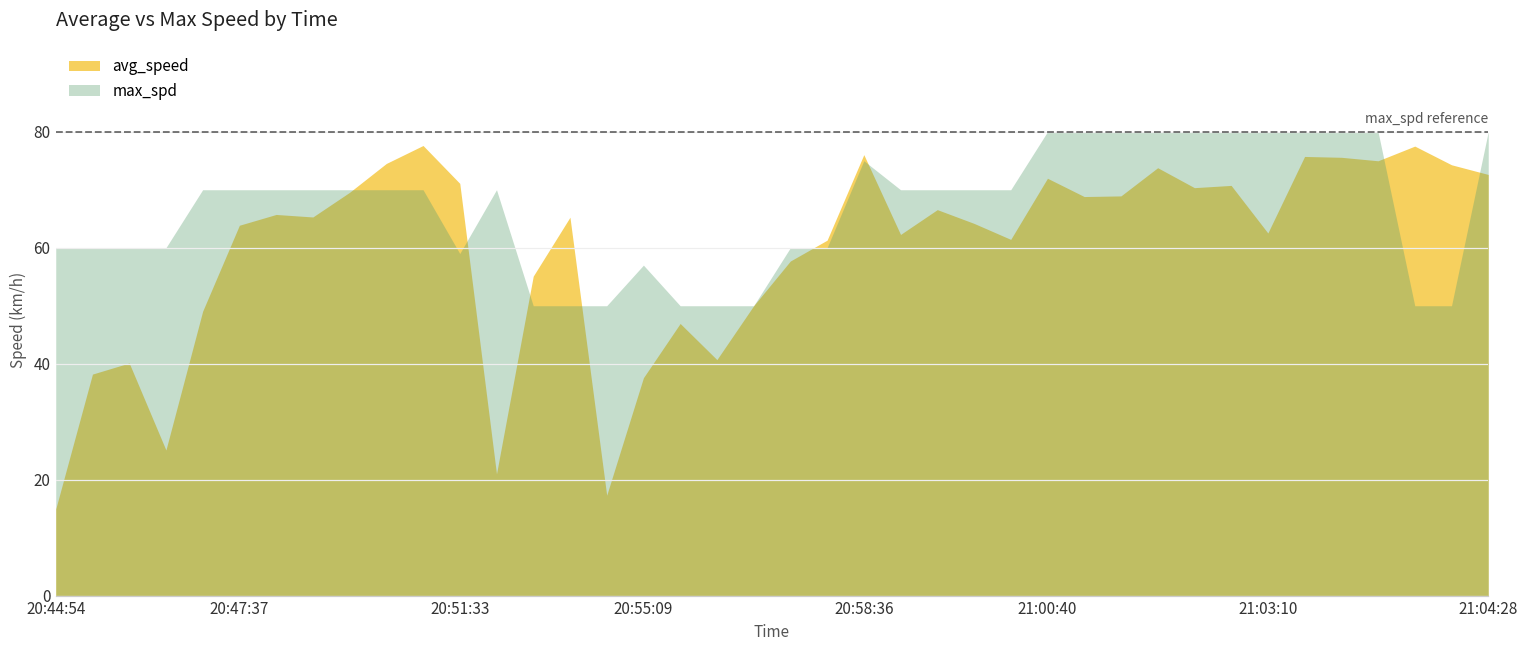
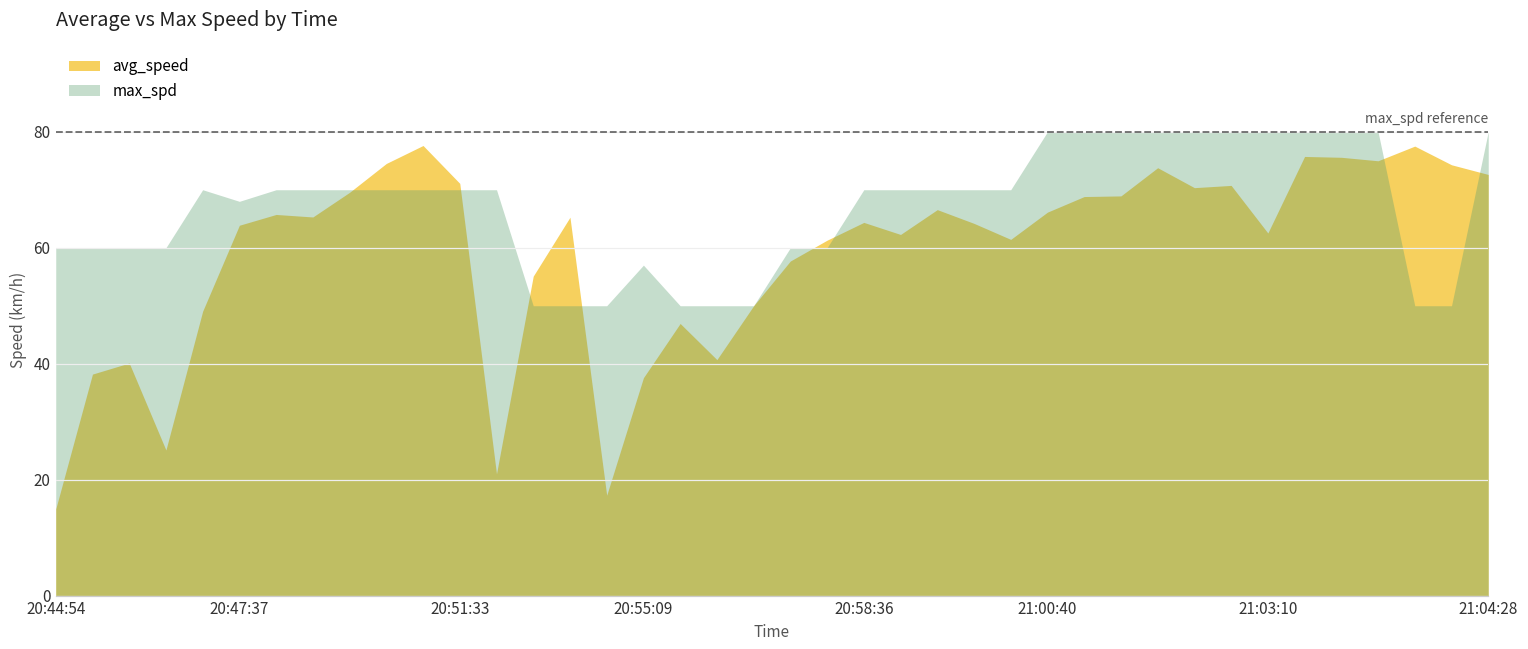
  {
    "avg_speed": {
      "20:44:54": 15,
      "20:47:37": 64,
      "20:51:33": 71,
      "20:55:09": 38,
-     "20:58:36": 76,
-     "21:00:40": 72,
+     "20:58:36": 64,
+     "21:00:40": 66,
      "21:03:10": 63,
      "21:04:28": 73
    },
    "max_spd": {
      "20:44:54": 60,
-     "20:47:37": 70,
-     "20:51:33": 59,
+     "20:47:37": 68,
+     "20:51:33": 70,
      "20:55:09": 57,
-     "20:58:36": 75,
+     "20:58:36": 70,
      "21:00:40": 80,
      "21:03:10": 80,
      "21:04:28": 80
    }
  }
